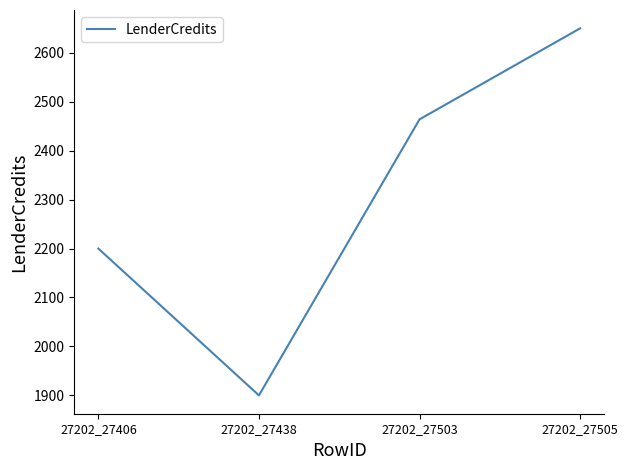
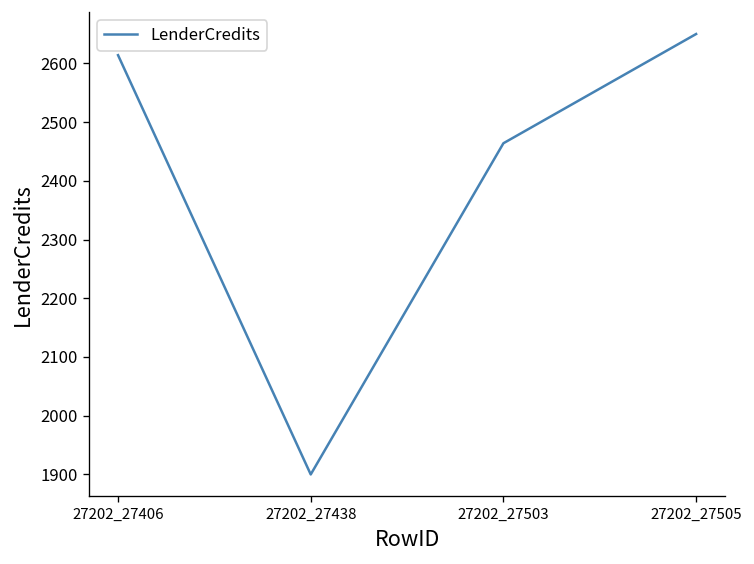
  {
-   "27202_27406": 2200,
+   "27202_27406": 2610,
    "27202_27438": 1900,
    "27202_27503": 2460,
    "27202_27505": 2650
  }
